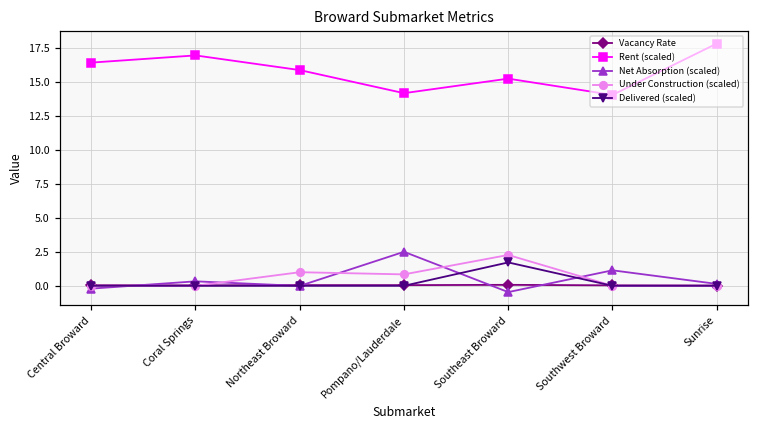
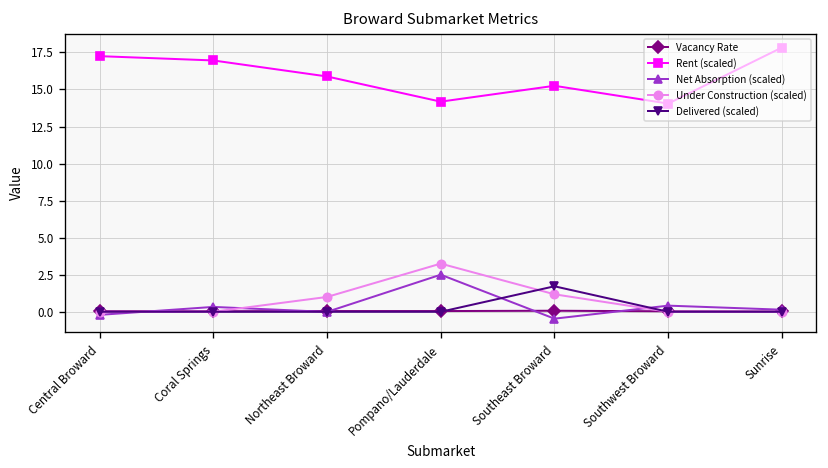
  {
    "Rent (scaled)": {
-     "Central Broward": 16.4,
+     "Central Broward": 17.3,
      "Coral Springs": 17.0,
      "Northeast Broward": 15.9,
      "Pompano/Lauderdale": 14.2,
      "Southeast Broward": 15.3
    },
    "Net Absorption (scaled)": {
      "Central Broward": -0.2,
      "Coral Springs": 0.3,
      "Pompano/Lauderdale": 2.5,
      "Southeast Broward": -0.5,
-     "Southwest Broward": 1.1
+     "Southwest Broward": 0.4
    },
    "Under Construction (scaled)": {
      "Northeast Broward": 1.0,
-     "Pompano/Lauderdale": 0.8,
-     "Southeast Broward": 2.3
+     "Pompano/Lauderdale": 3.3,
+     "Southeast Broward": 1.2
    }
  }
